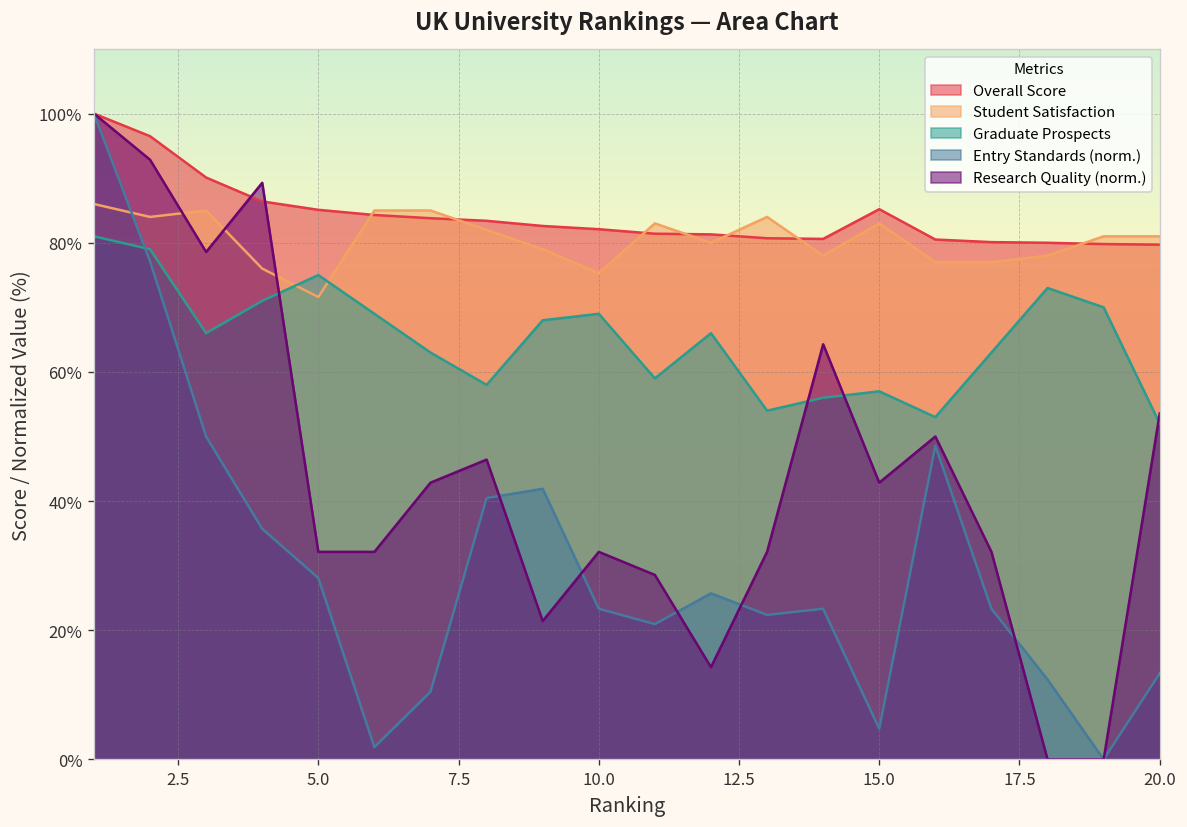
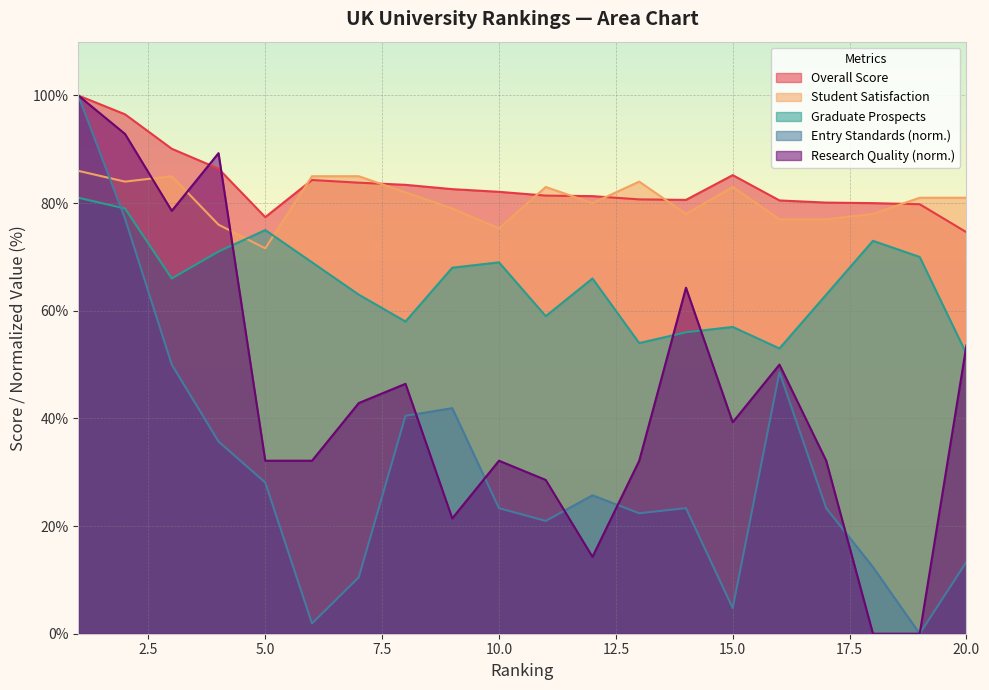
  {
    "Overall Score": {
-     "5.0": "85%",
+     "5.0": "77%",
      "10.0": "82%",
      "15.0": "85%",
-     "20.0": "80%"
+     "20.0": "75%"
    },
    "Student Satisfaction": {
      "5.0": "72%",
      "10.0": "75%",
      "15.0": "83%",
      "20.0": "81%"
    },
    "Research Quality (norm.)": {
      "5.0": "32%",
      "10.0": "32%",
-     "15.0": "43%",
+     "15.0": "39%",
      "20.0": "54%"
    }
  }
